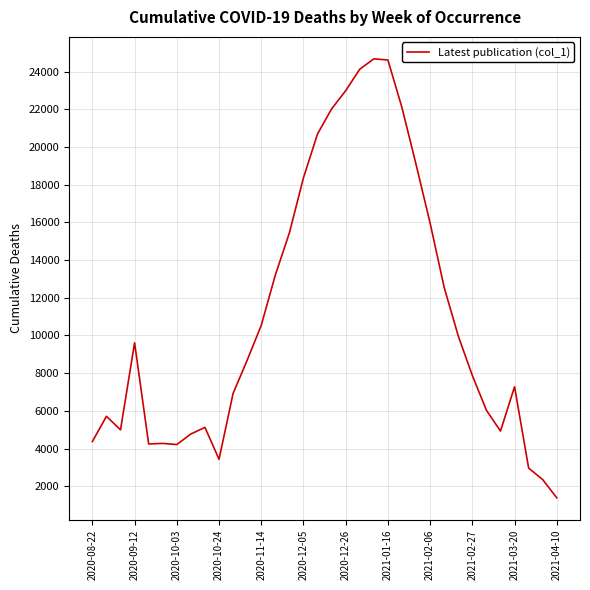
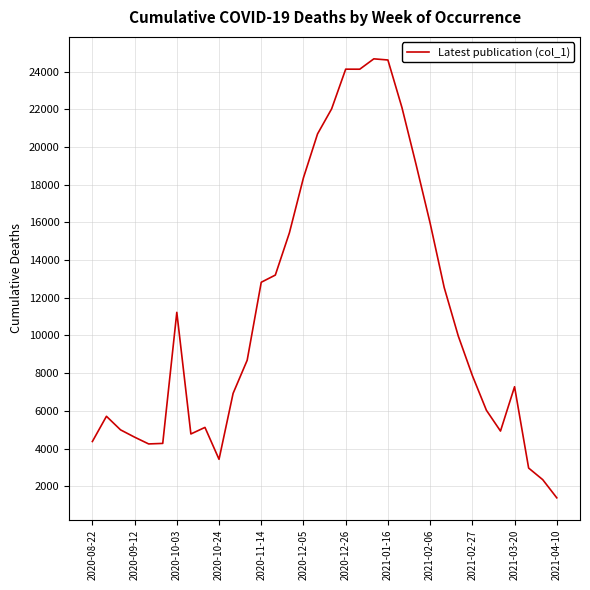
  {
    "2020-08-22": 4400,
-   "2020-09-12": 9600,
-   "2020-10-03": 4200,
+   "2020-09-12": 4600,
+   "2020-10-03": 11200,
    "2020-10-24": 3400,
-   "2020-11-14": 10500,
+   "2020-11-14": 12800,
    "2020-12-05": 18400,
-   "2020-12-26": 23000,
+   "2020-12-26": 24100,
    "2021-01-16": 24600,
    "2021-02-06": 16000,
    "2021-02-27": 7900,
    "2021-03-20": 7300,
    "2021-04-10": 1400
  }
